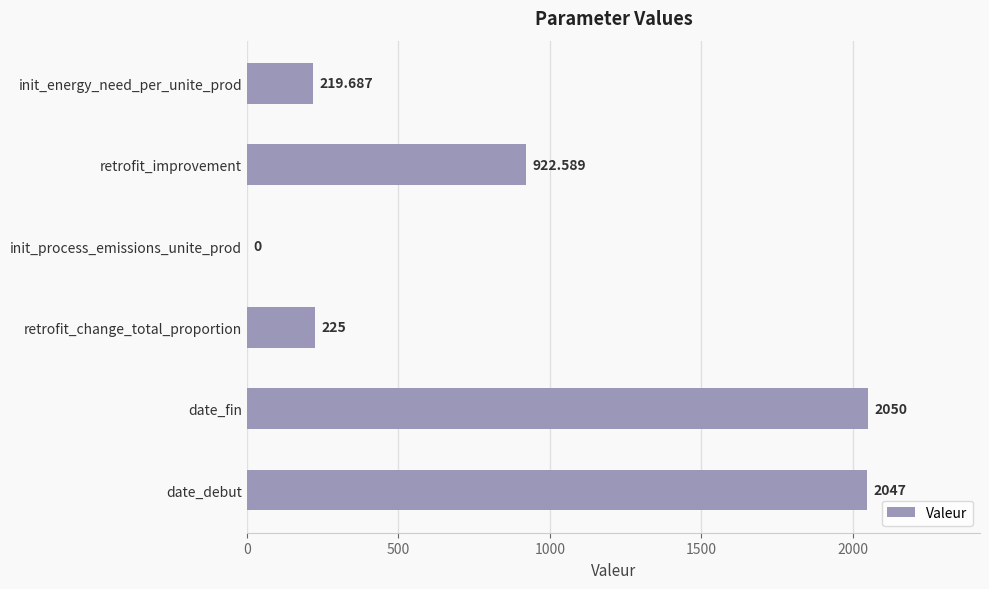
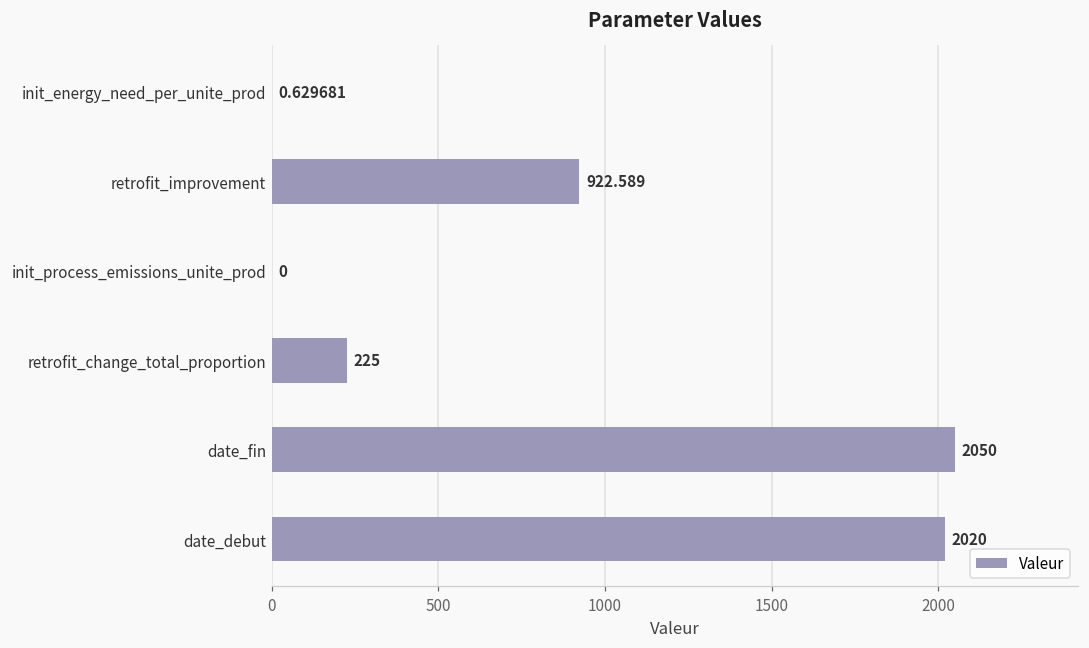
  {
-   "init_energy_need_per_unite_prod": 219.687,
+   "init_energy_need_per_unite_prod": 0.629681,
    "retrofit_improvement": 922.589,
    "init_process_emissions_unite_prod": 0,
    "retrofit_change_total_proportion": 225,
    "date_fin": 2050,
-   "date_debut": 2047
+   "date_debut": 2020
  }
